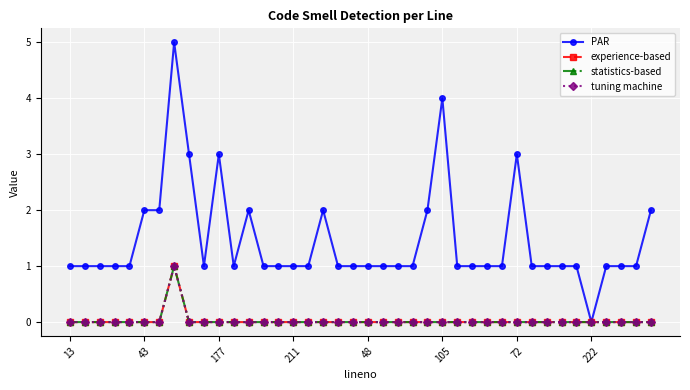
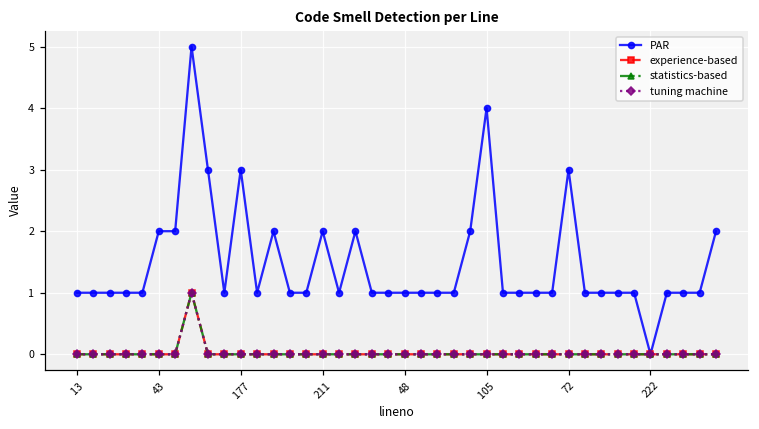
  {
    "PAR": {
      "43": 2,
      "177": 3,
-     "211": 1,
+     "211": 2,
      "48": 1,
      "105": 4,
      "72": 3
    },
    "tuning machine": {
      "43": 0,
      "177": 0,
      "211": 0,
      "48": 0,
      "105": 0,
      "72": 0
    }
  }
